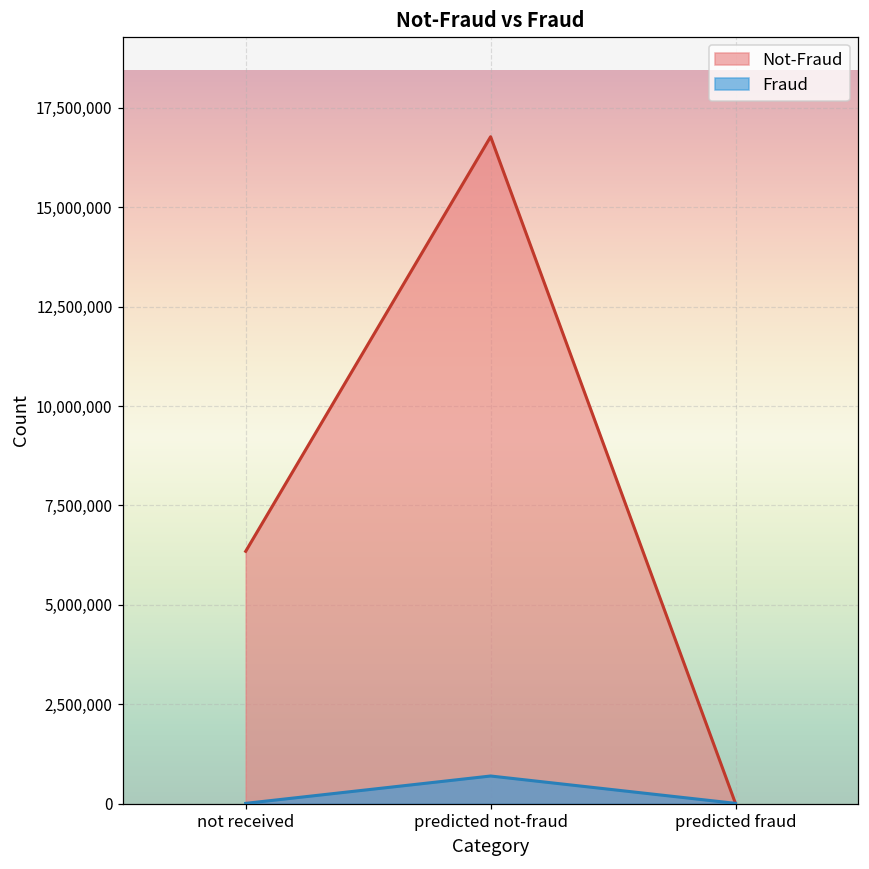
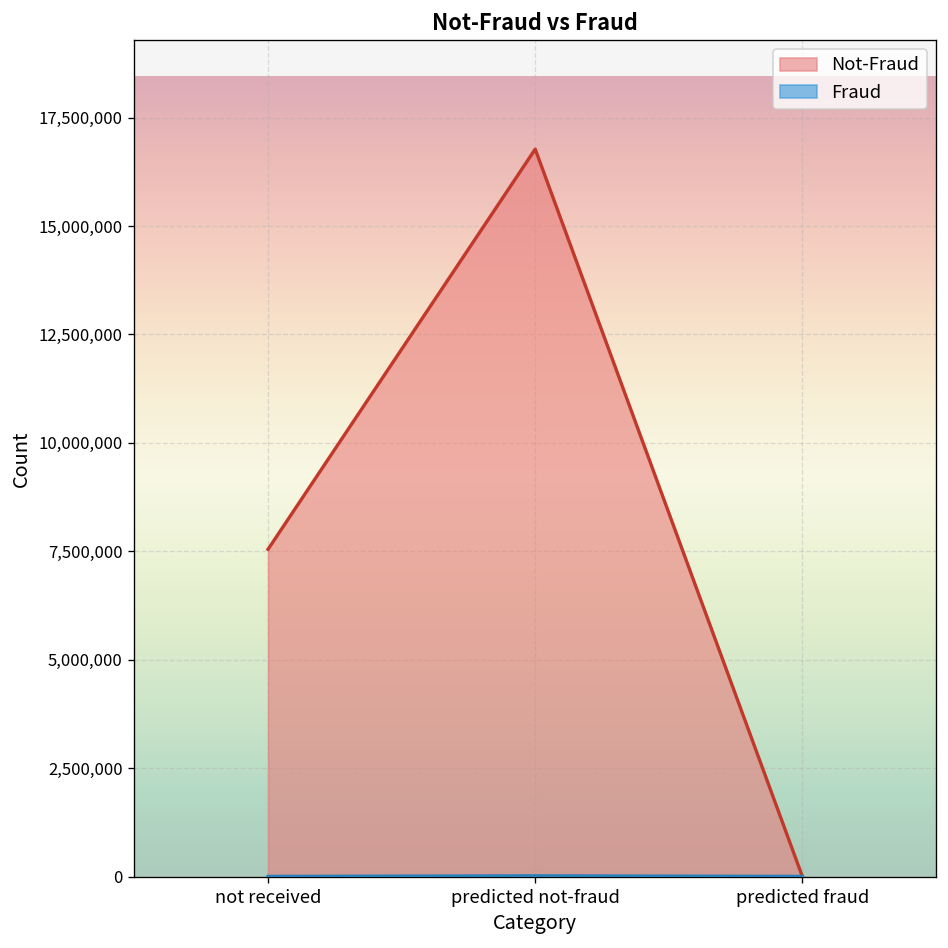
  {
    "Not-Fraud": {
-     "not received": "6,300,000",
+     "not received": "7,500,000",
      "predicted not-fraud": "16,800,000"
    },
    "Fraud": {
      "not received": "0",
-     "predicted not-fraud": "700,000"
+     "predicted not-fraud": "0"
    }
  }
